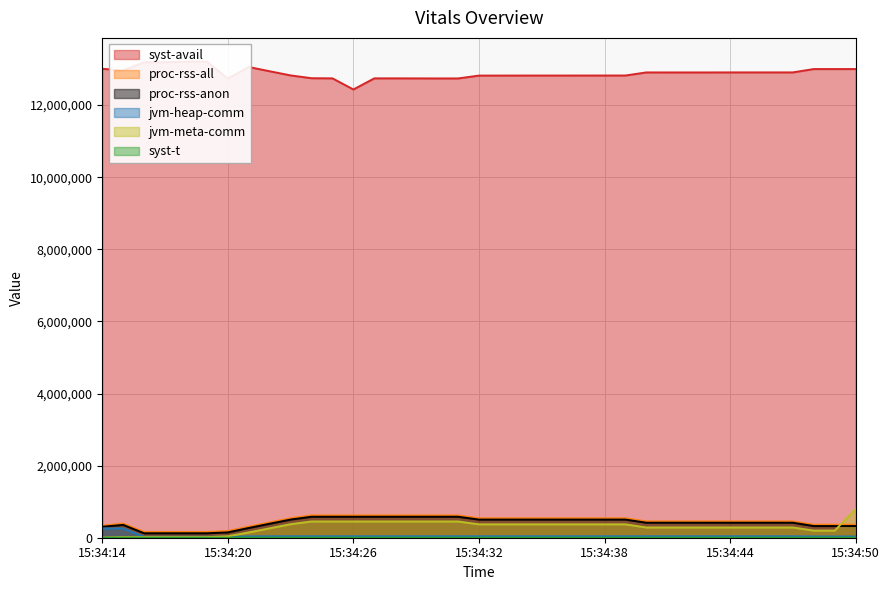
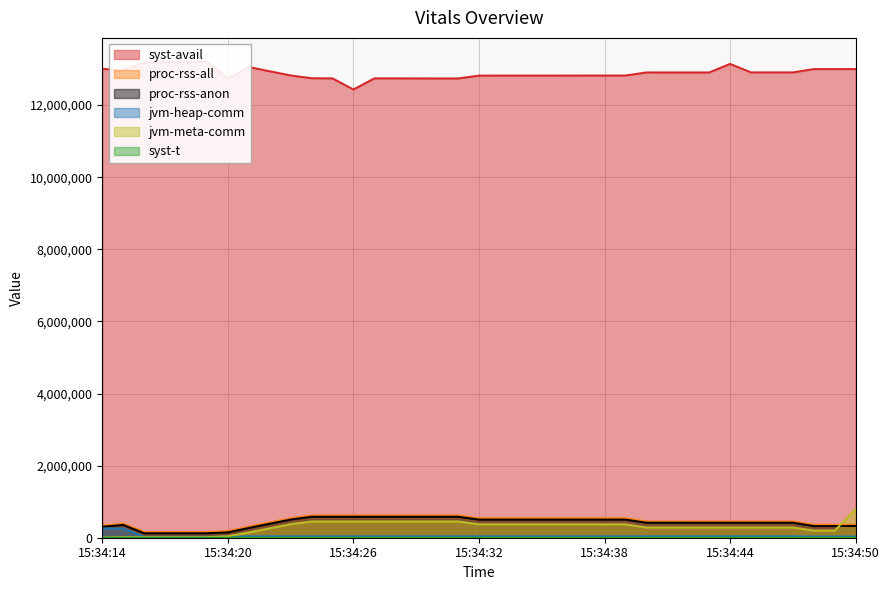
  {
    "syst-avail": {
      "15:34:14": "13,000,000",
      "15:34:26": "12,400,000",
      "15:34:32": "12,800,000",
      "15:34:38": "12,800,000",
-     "15:34:44": "12,900,000",
+     "15:34:44": "13,100,000",
      "15:34:50": "13,000,000"
    },
    "jvm-meta-comm": {
      "15:34:26": "500,000",
      "15:34:32": "400,000",
      "15:34:38": "400,000",
      "15:34:44": "300,000",
      "15:34:50": "800,000"
    }
  }
